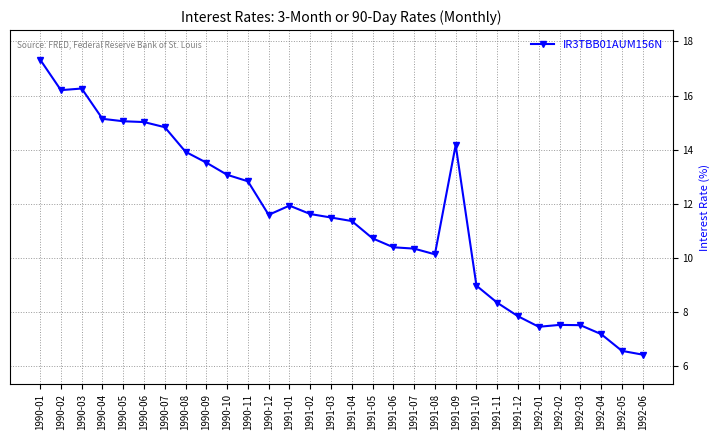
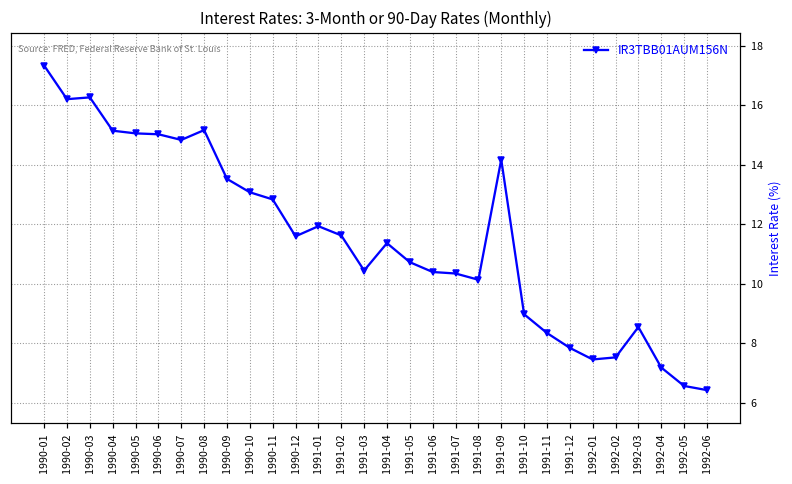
  {
    "1990-01": 17.3,
    "1990-02": 16.2,
    "1990-03": 16.3,
    "1990-04": 15.1,
    "1990-05": 15.1,
    "1990-06": 15.0,
    "1990-07": 14.8,
-   "1990-08": 13.9,
+   "1990-08": 15.2,
    "1990-09": 13.5,
    "1990-10": 13.1,
    "1990-11": 12.8,
    "1990-12": 11.6,
    "1991-01": 11.9,
    "1991-02": 11.6,
-   "1991-03": 11.5,
+   "1991-03": 10.4,
    "1991-04": 11.4,
    "1991-05": 10.7,
    "1991-06": 10.4,
    "1991-07": 10.3,
    "1991-08": 10.1,
    "1991-09": 14.2,
    "1991-10": 9.0,
    "1991-11": 8.3,
    "1991-12": 7.8,
    "1992-01": 7.5,
    "1992-02": 7.5,
-   "1992-03": 7.5,
+   "1992-03": 8.5,
    "1992-04": 7.2,
    "1992-05": 6.6,
    "1992-06": 6.4
  }
